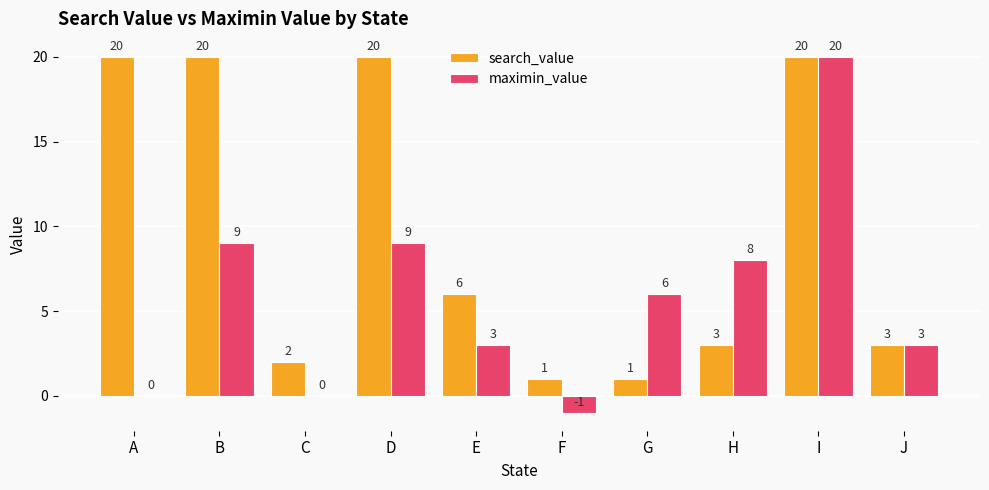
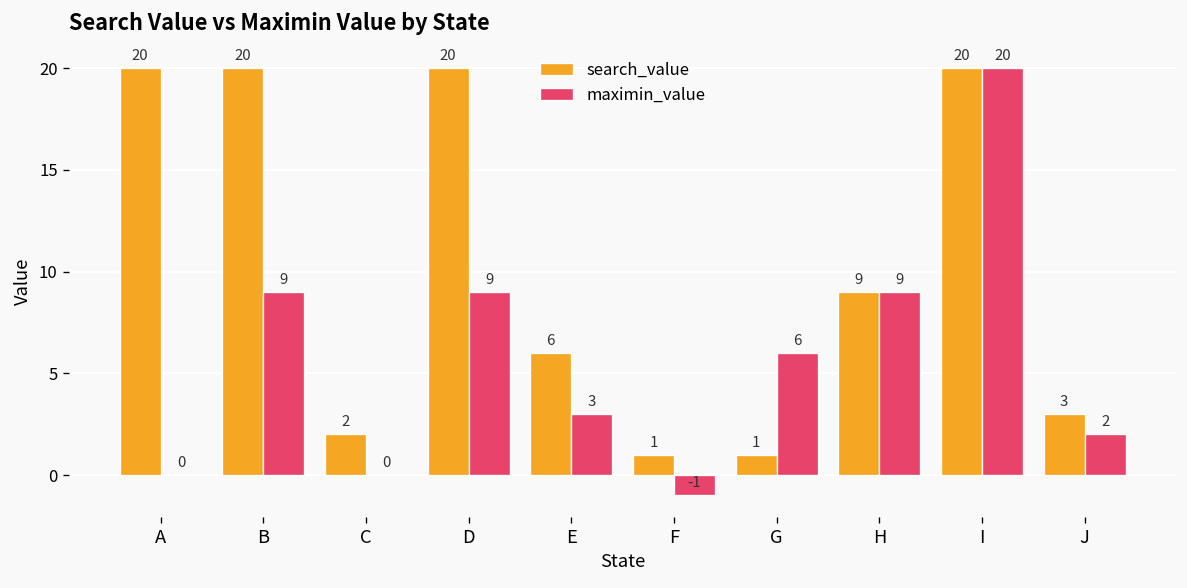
  {
    "search_value": {
      "A": 20,
      "B": 20,
      "C": 2,
      "D": 20,
      "E": 6,
      "F": 1,
      "G": 1,
-     "H": 3,
+     "H": 9,
      "I": 20,
      "J": 3
    },
    "maximin_value": {
      "A": 0,
      "B": 9,
      "C": 0,
      "D": 9,
      "E": 3,
      "F": -1,
      "G": 6,
-     "H": 8,
+     "H": 9,
      "I": 20,
-     "J": 3
+     "J": 2
    }
  }
